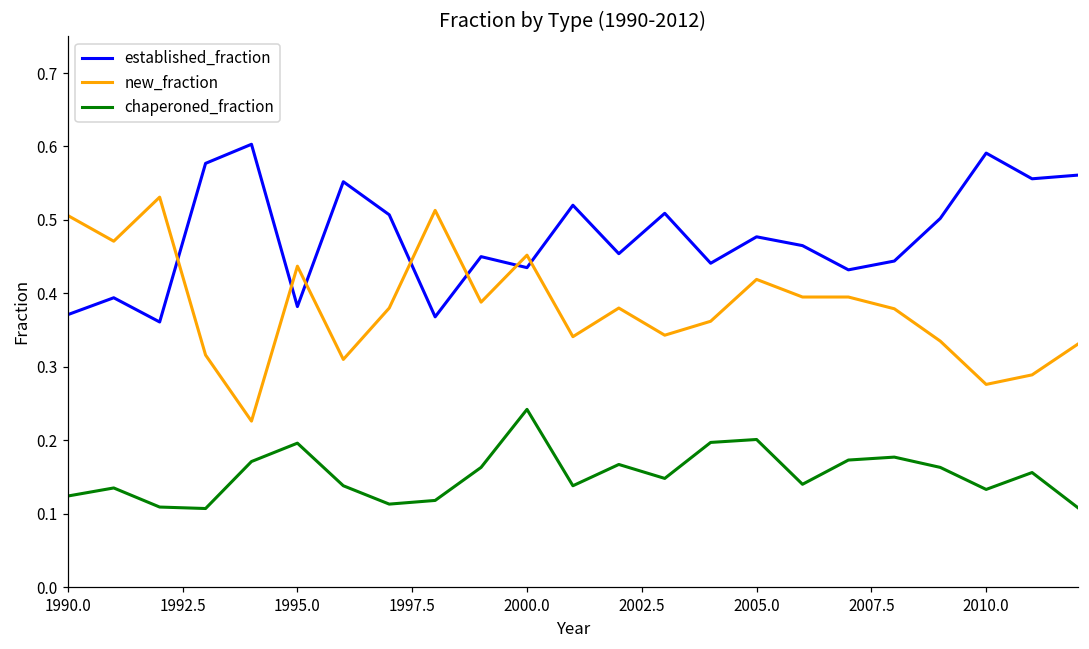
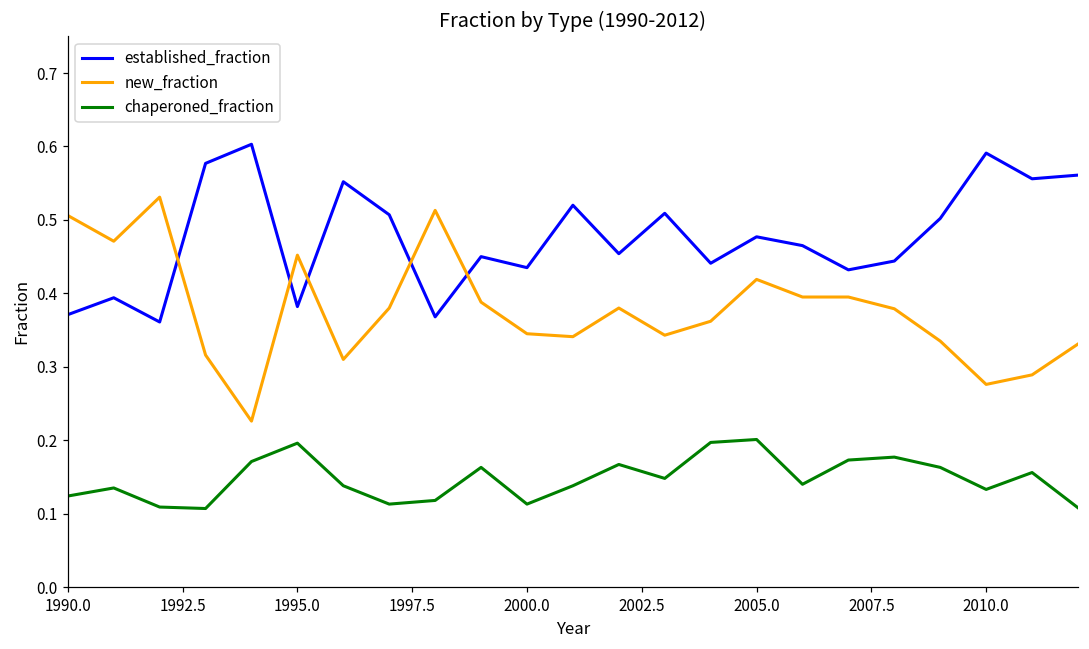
  {
    "established_fraction": {
      "1990.0": 0.37,
      "1995.0": 0.38,
      "2000.0": 0.44,
      "2005.0": 0.48,
      "2010.0": 0.59
    },
    "new_fraction": {
      "1990.0": 0.51,
-     "1995.0": 0.44,
-     "2000.0": 0.45,
+     "1995.0": 0.45,
+     "2000.0": 0.35,
      "2005.0": 0.42,
      "2010.0": 0.28
    },
    "chaperoned_fraction": {
      "1990.0": 0.12,
      "1995.0": 0.20,
-     "2000.0": 0.24,
+     "2000.0": 0.11,
      "2005.0": 0.20,
      "2010.0": 0.13
    }
  }
